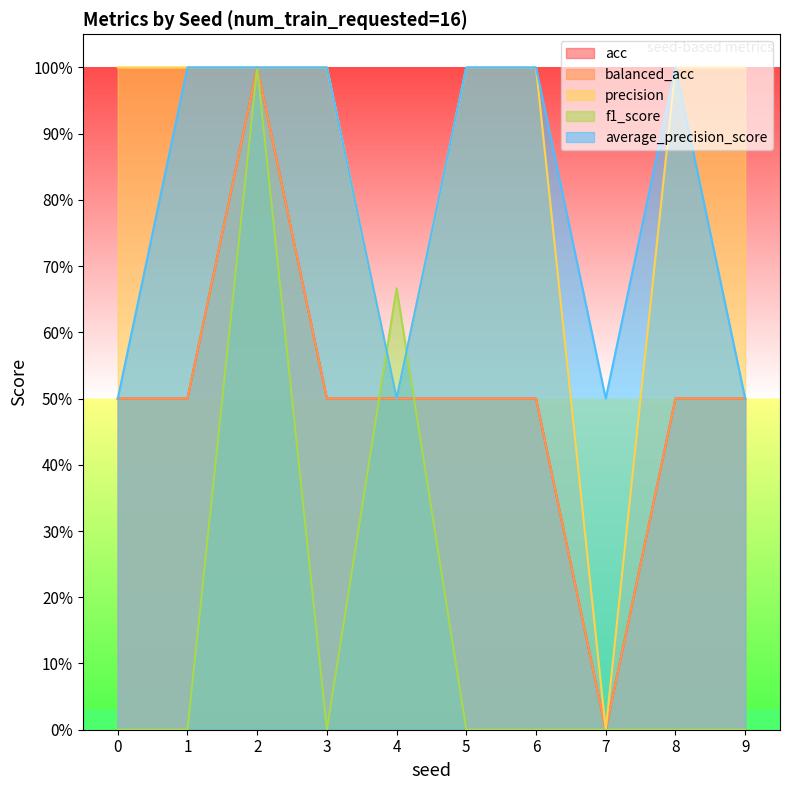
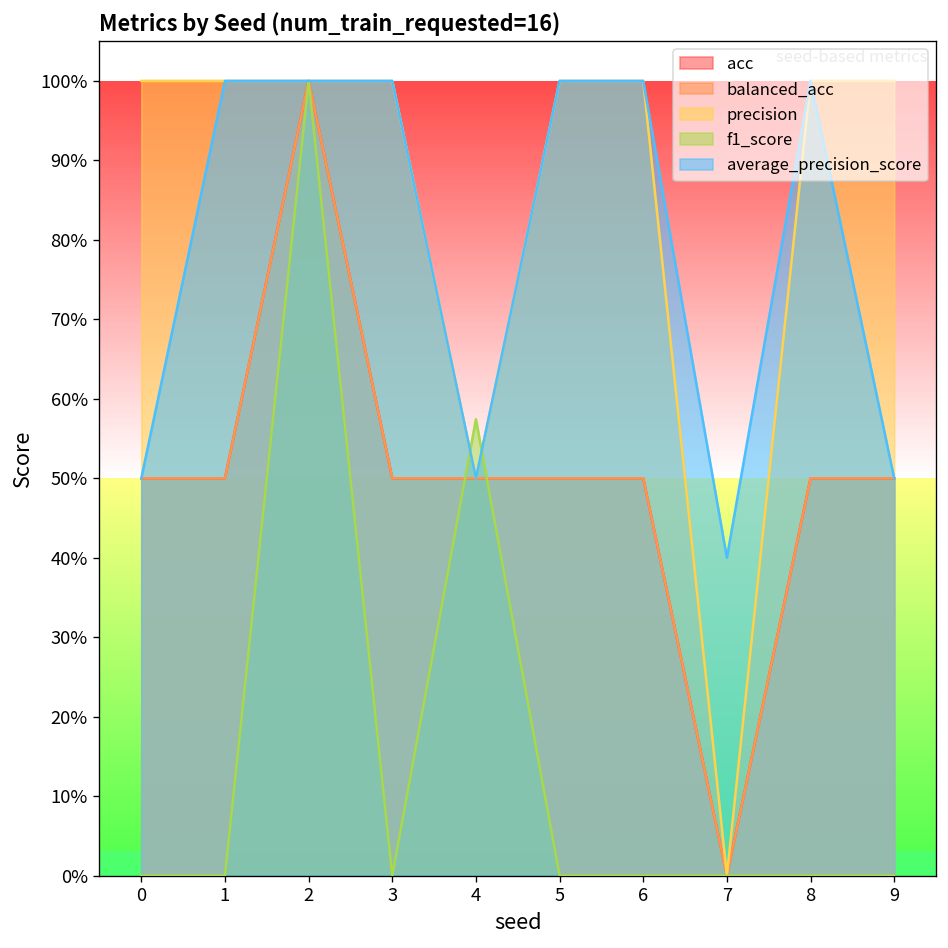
  {
    "f1_score": {
-     "4": "67%"
+     "4": "57%"
    },
    "average_precision_score": {
-     "7": "50%"
+     "7": "40%"
    }
  }
